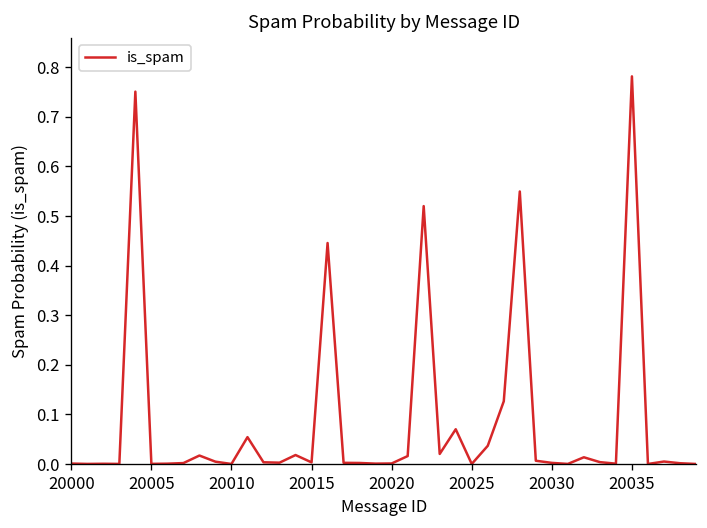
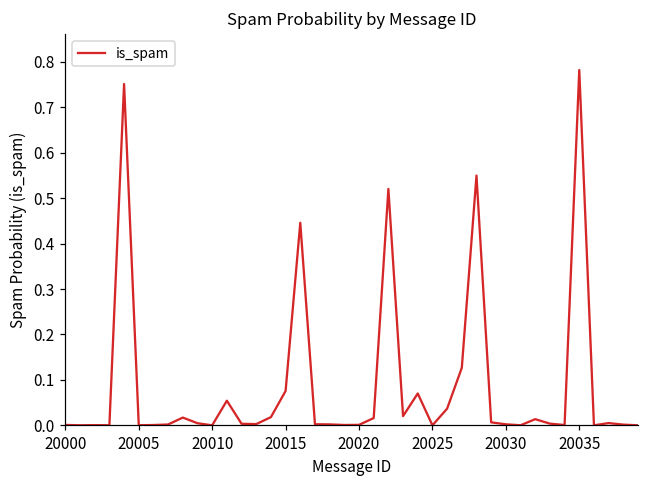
  {
    "20000": 0.00,
    "20005": 0.00,
    "20010": 0.00,
-   "20015": 0.00,
+   "20015": 0.08,
    "20020": 0.00,
    "20025": 0.00,
    "20030": 0.00,
    "20035": 0.78
  }
